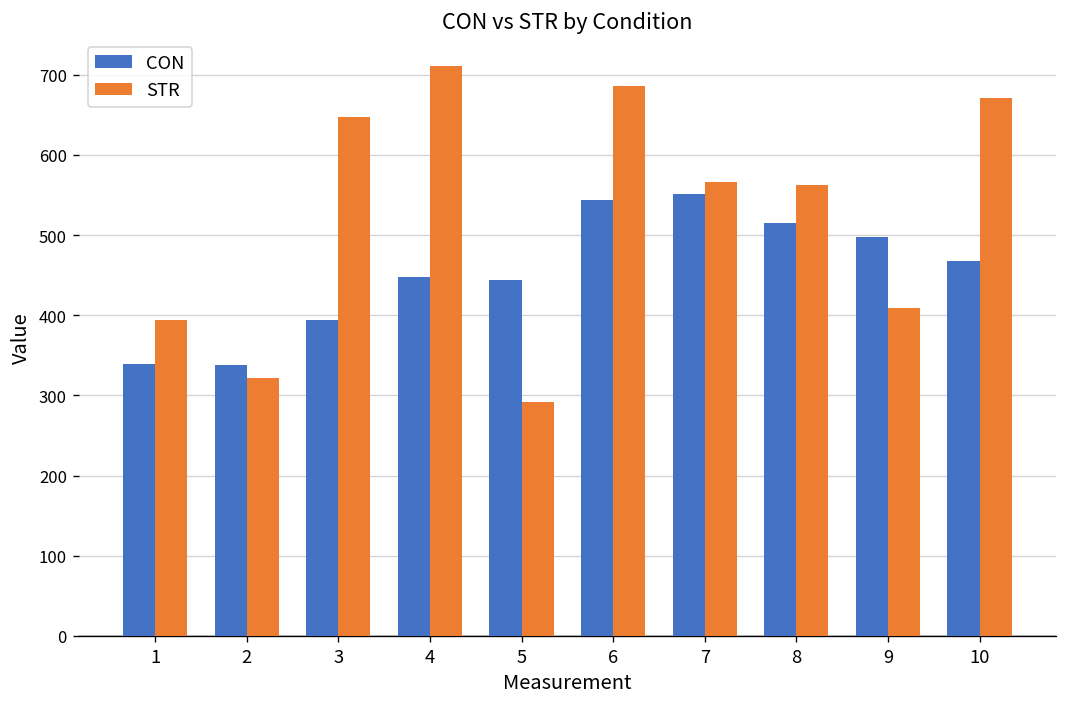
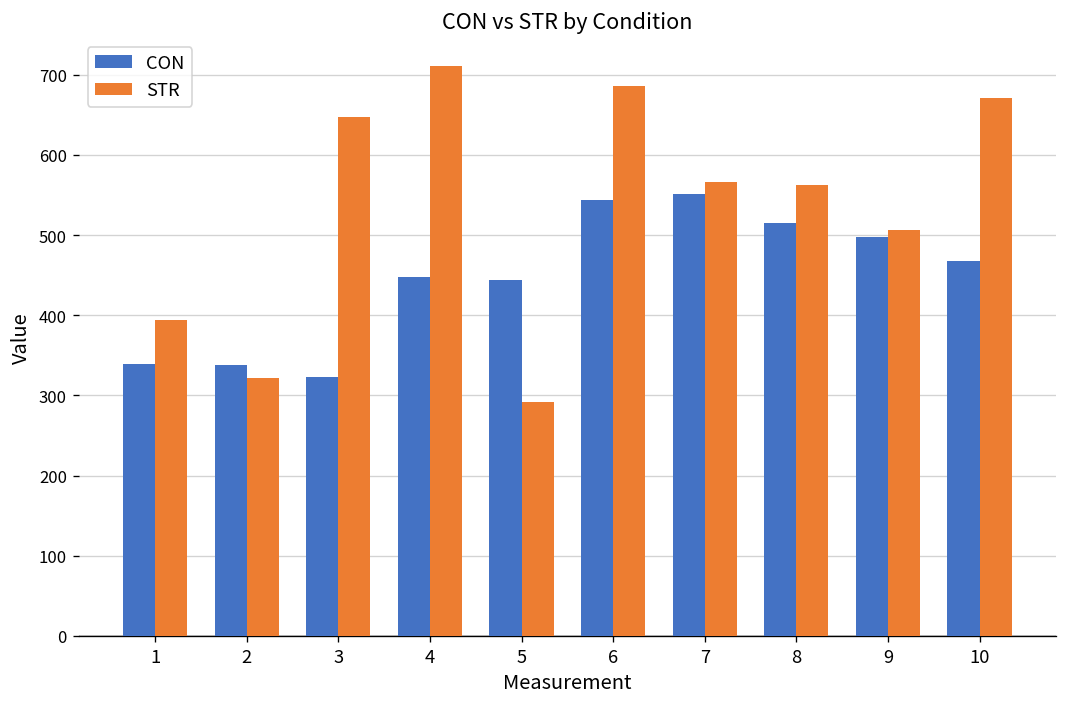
  {
    "CON": {
      "1": 340,
      "2": 340,
-     "3": 390,
+     "3": 320,
      "4": 450,
      "5": 440,
      "6": 540,
      "7": 550,
      "8": 520,
      "9": 500,
      "10": 470
    },
    "STR": {
      "1": 390,
      "2": 320,
      "3": 650,
      "4": 710,
      "5": 290,
      "6": 690,
      "7": 570,
      "8": 560,
-     "9": 410,
+     "9": 510,
      "10": 670
    }
  }
